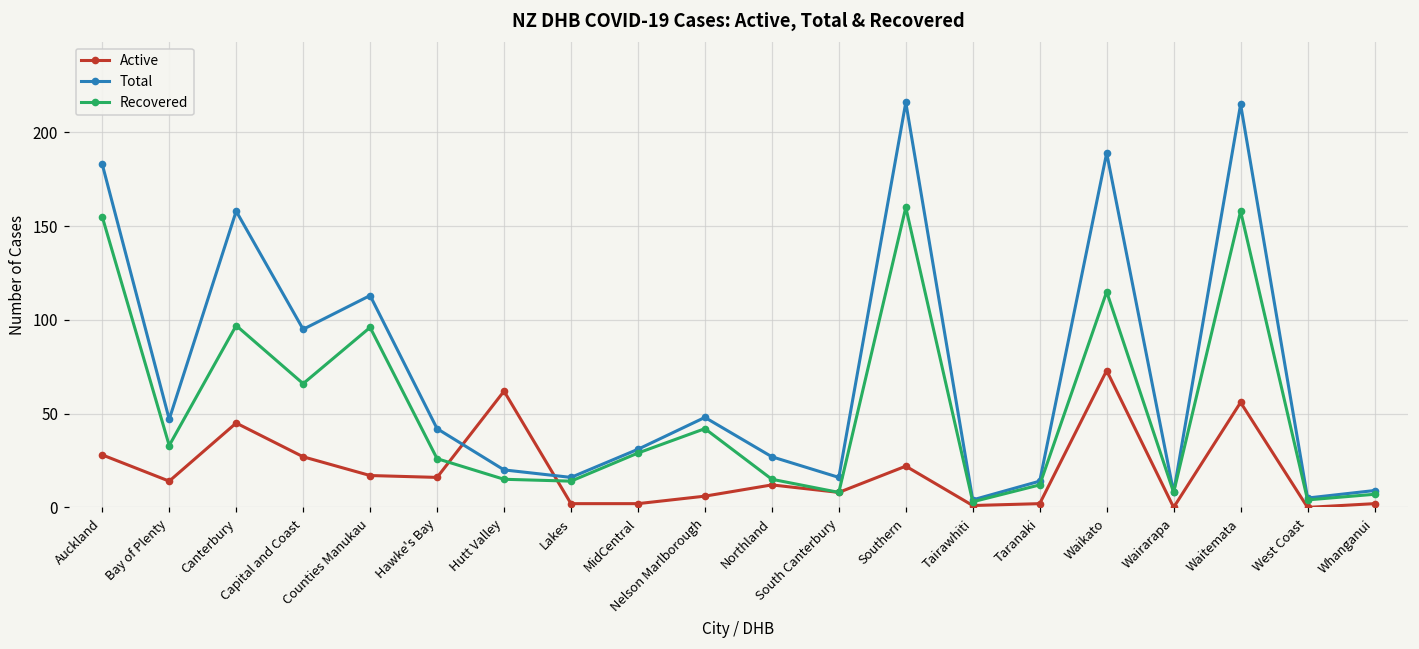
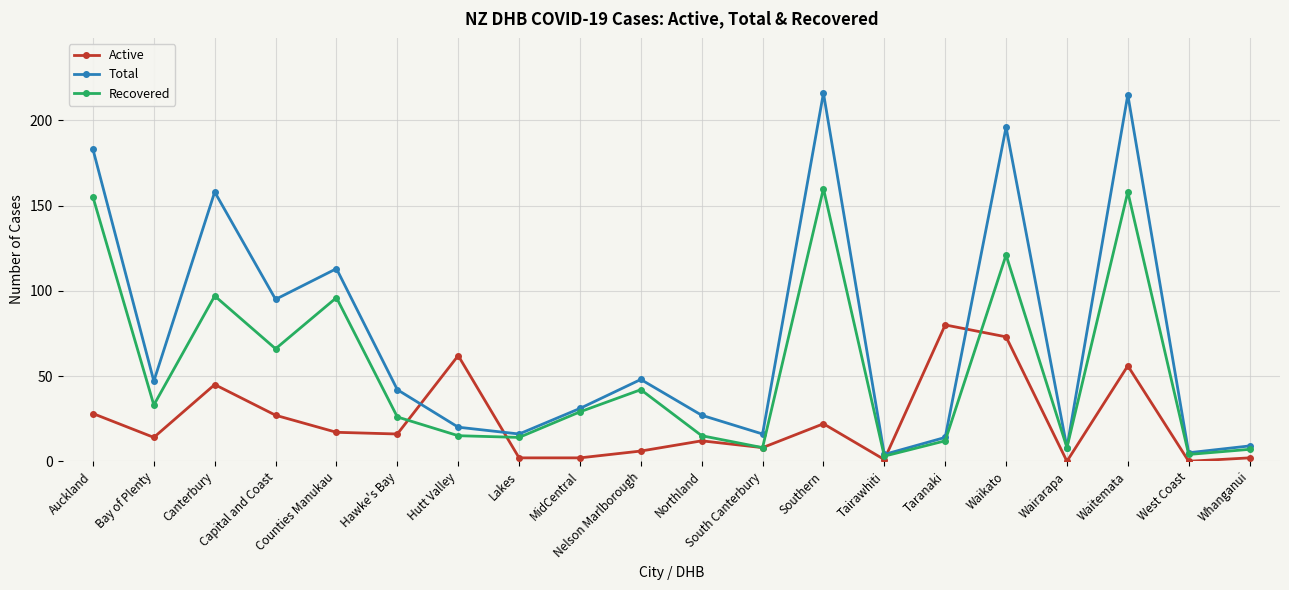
  {
    "Active": {
      "Auckland": 28,
      "Bay of Plenty": 14,
      "Canterbury": 45,
      "Capital and Coast": 27,
      "Counties Manukau": 17,
      "Hawke's Bay": 16,
      "Hutt Valley": 62,
      "Lakes": 2,
      "MidCentral": 2,
      "Nelson Marlborough": 6,
      "Northland": 12,
      "Southern": 22,
      "Tairawhiti": 1,
-     "Taranaki": 2,
+     "Taranaki": 80,
      "Waikato": 73,
      "Wairarapa": 0,
      "Waitemata": 56,
      "West Coast": 0,
      "Whanganui": 2
    },
    "Total": {
      "Auckland": 183,
      "Bay of Plenty": 47,
      "Canterbury": 158,
      "Capital and Coast": 95,
      "Counties Manukau": 113,
      "Hawke's Bay": 42,
      "Hutt Valley": 20,
      "Lakes": 16,
      "MidCentral": 31,
      "Nelson Marlborough": 48,
      "Northland": 27,
      "South Canterbury": 16,
      "Southern": 216,
      "Taranaki": 14,
-     "Waikato": 189,
+     "Waikato": 196,
      "Waitemata": 215,
      "Whanganui": 9
    },
    "Recovered": {
      "Auckland": 155,
      "Bay of Plenty": 33,
      "Canterbury": 97,
      "Capital and Coast": 66,
      "Counties Manukau": 96,
      "Hawke's Bay": 26,
      "Hutt Valley": 15,
      "Lakes": 14,
      "MidCentral": 29,
      "Nelson Marlborough": 42,
      "Northland": 15,
      "Southern": 160,
      "Taranaki": 12,
-     "Waikato": 115,
+     "Waikato": 121,
      "Waitemata": 158,
      "Whanganui": 7
    }
  }
